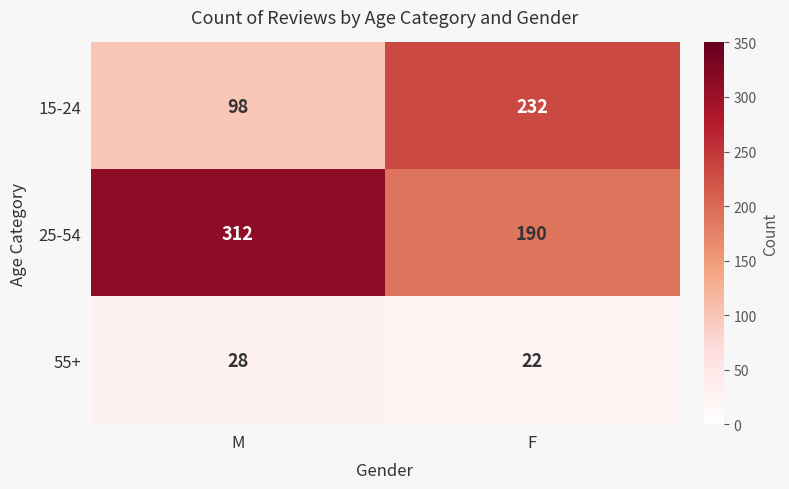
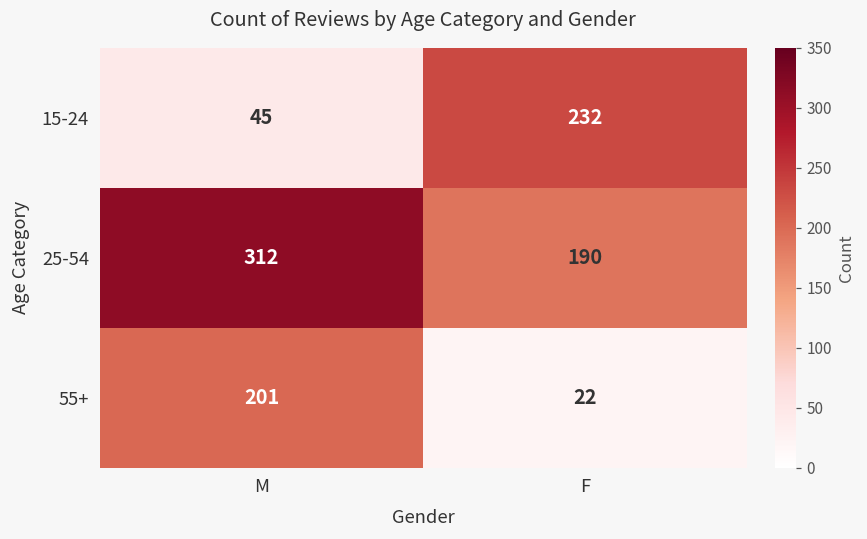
  {
    "15-24": {
-     "M": 98,
+     "M": 45,
      "F": 232
    },
    "25-54": {
      "M": 312,
      "F": 190
    },
    "55+": {
-     "M": 28,
+     "M": 201,
      "F": 22
    }
  }
